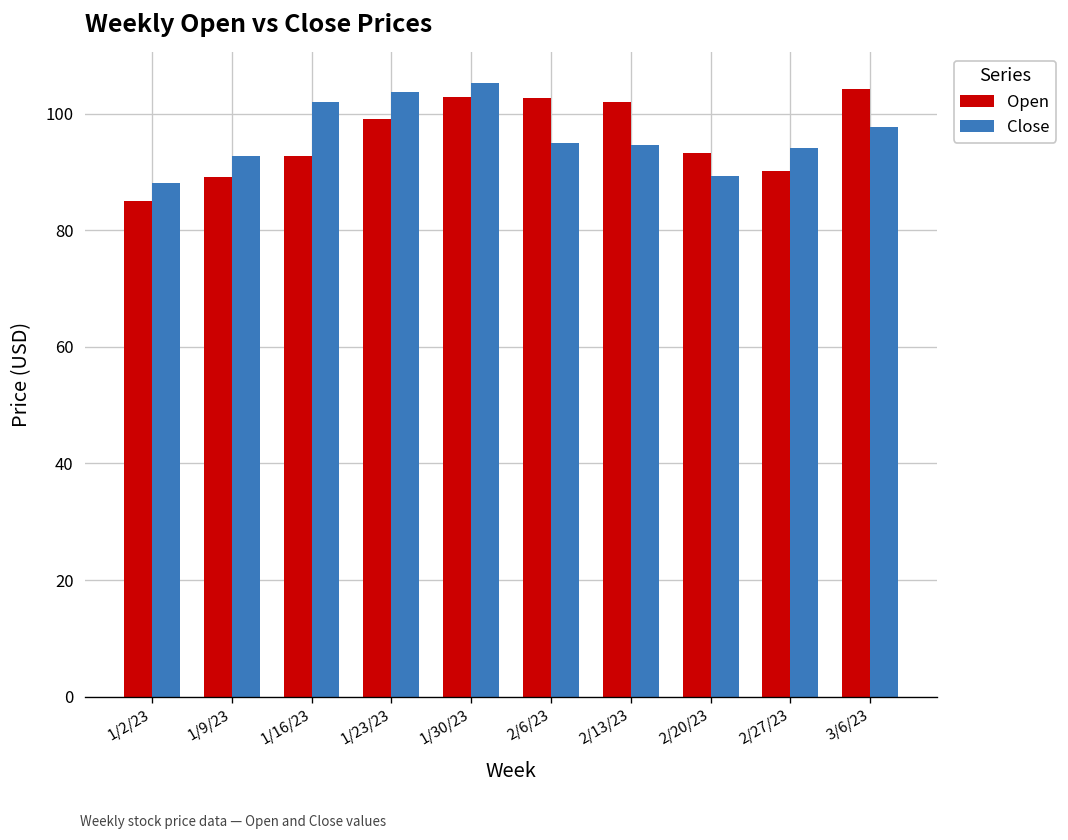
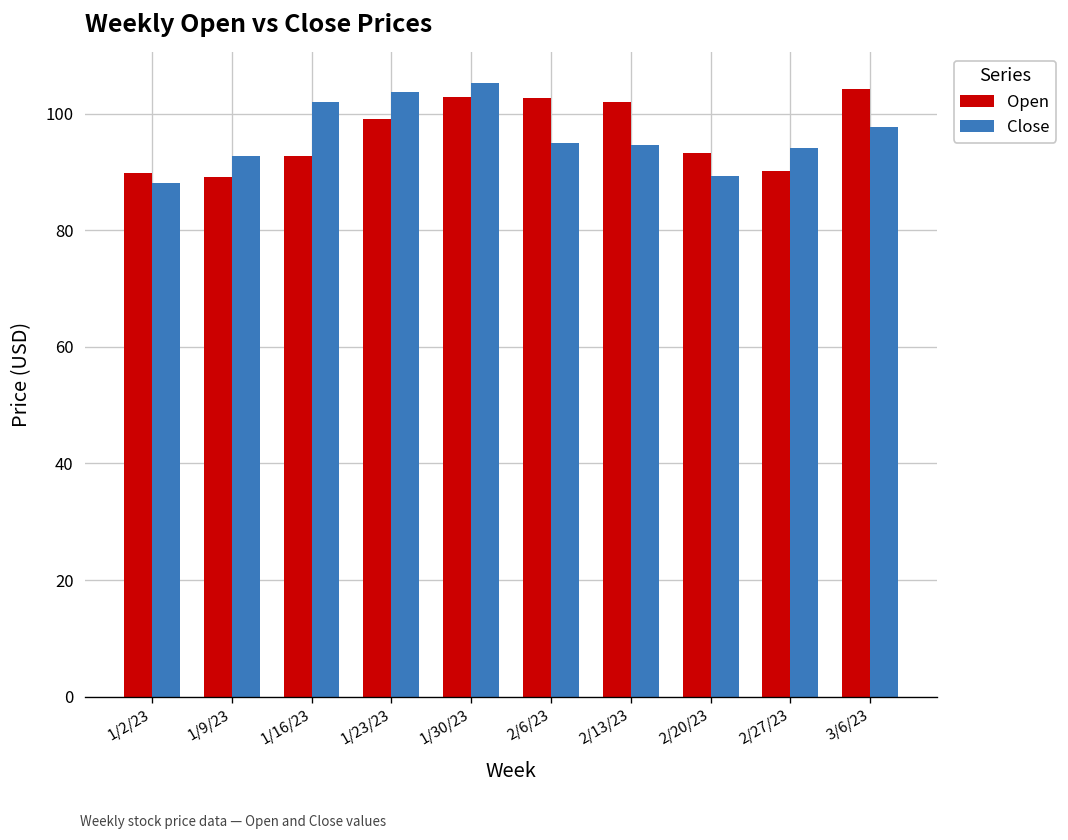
  {
    "Open": {
-     "1/2/23": 85,
+     "1/2/23": 90,
      "1/9/23": 89,
      "1/16/23": 93,
      "1/23/23": 99,
      "1/30/23": 103,
      "2/6/23": 103,
      "2/13/23": 102,
      "2/20/23": 93,
      "2/27/23": 90,
      "3/6/23": 104
    },
    "Close": {
      "1/2/23": 88,
      "1/9/23": 93,
      "1/16/23": 102,
      "1/23/23": 104,
      "1/30/23": 105,
      "2/6/23": 95,
      "2/13/23": 95,
      "2/20/23": 89,
      "2/27/23": 94,
      "3/6/23": 98
    }
  }
